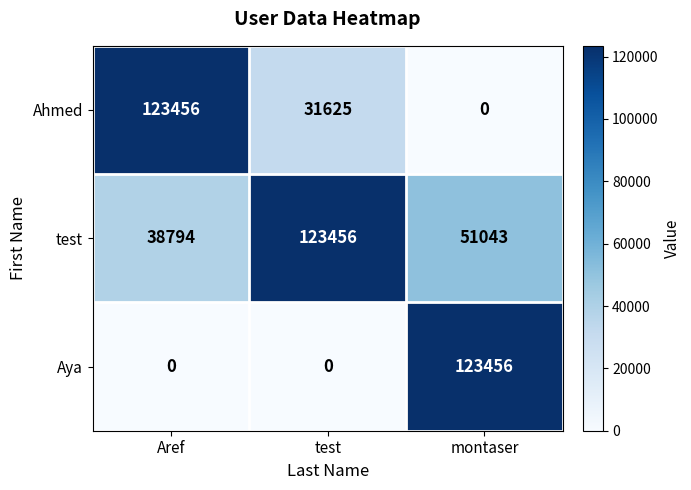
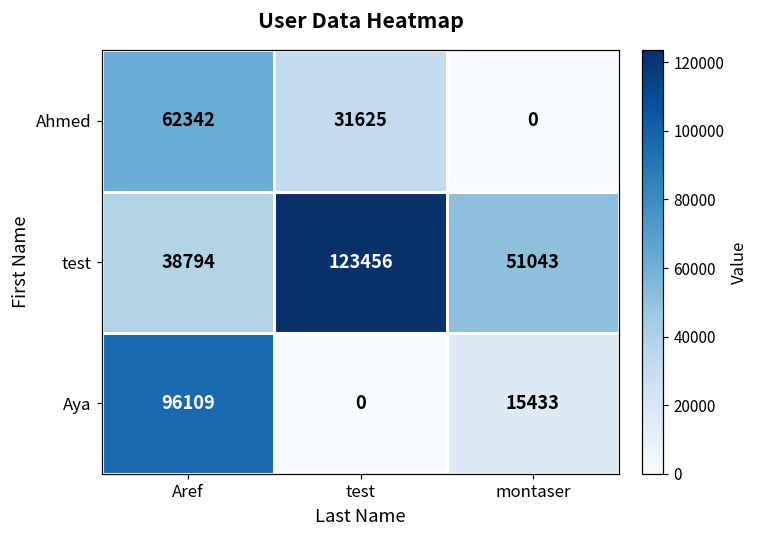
  {
    "Ahmed": {
-     "Aref": 123456,
+     "Aref": 62342,
      "test": 31625,
      "montaser": 0
    },
    "test": {
      "Aref": 38794,
      "test": 123456,
      "montaser": 51043
    },
    "Aya": {
-     "Aref": 0,
+     "Aref": 96109,
      "test": 0,
-     "montaser": 123456
+     "montaser": 15433
    }
  }
